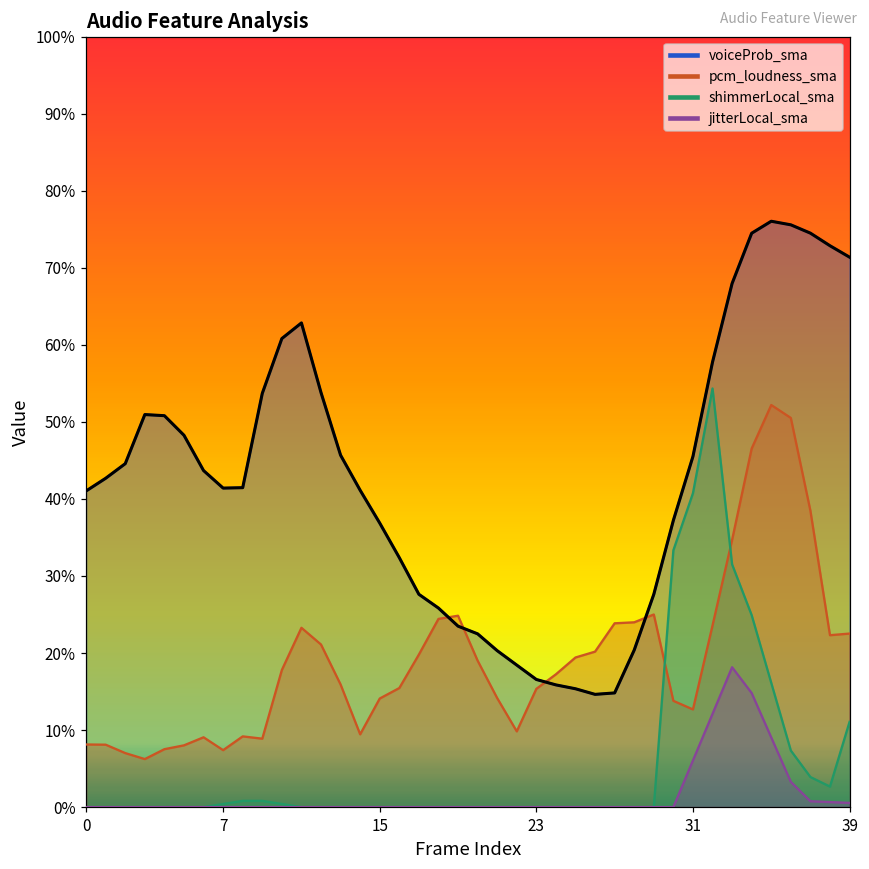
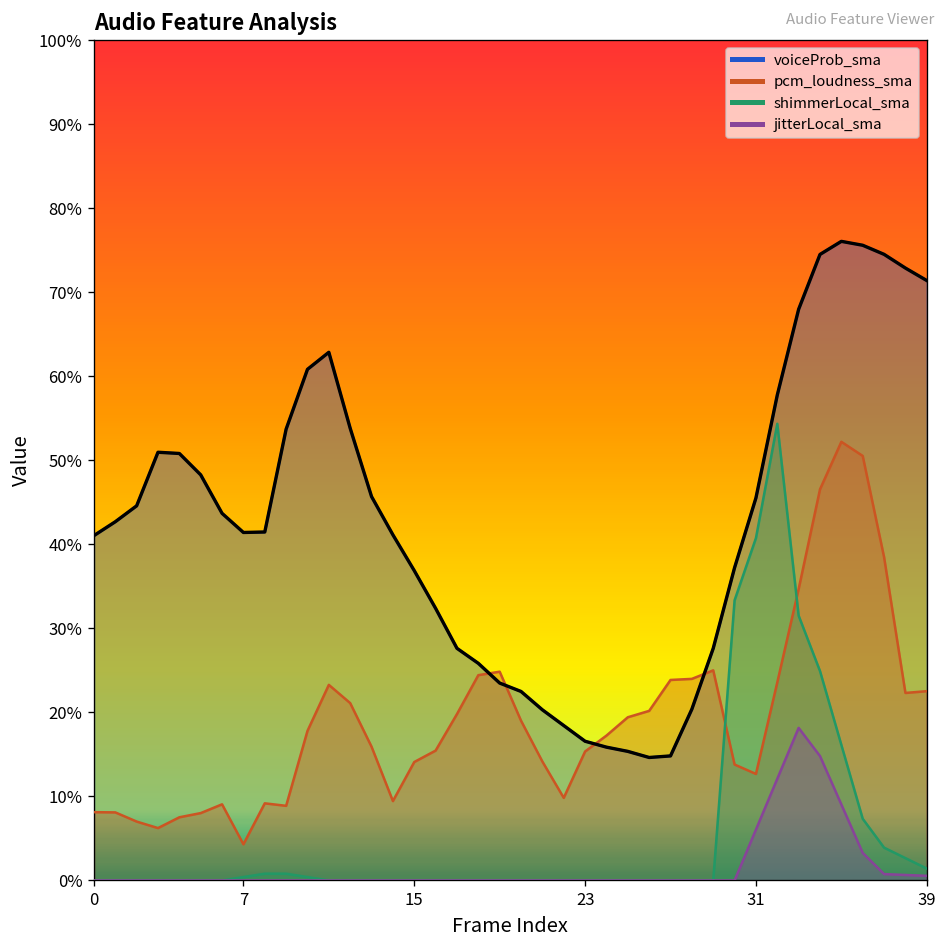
  {
    "pcm_loudness_sma": {
      "0": "8%",
-     "7": "7%",
+     "7": "4%",
      "15": "14%",
      "23": "15%",
      "31": "13%",
      "39": "23%"
    },
    "shimmerLocal_sma": {
      "7": "0%",
      "31": "41%",
-     "39": "11%"
+     "39": "1%"
    }
  }
